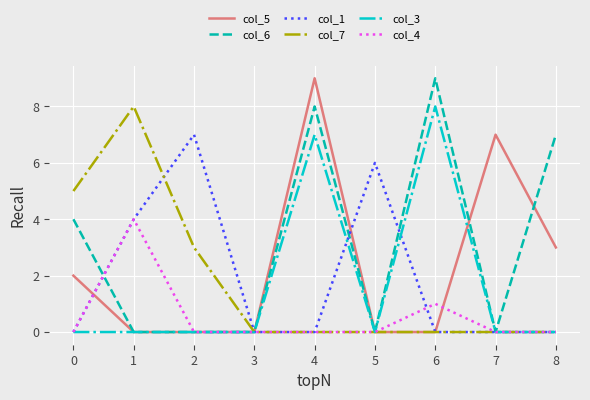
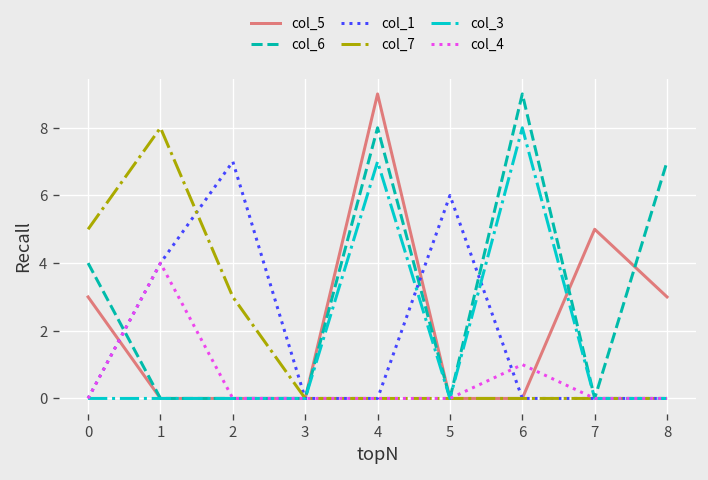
  {
    "col_5": {
-     "0": 2,
+     "0": 3,
      "4": 9,
-     "7": 7,
+     "7": 5,
      "8": 3
    },
    "col_1": {
      "2": 7,
      "5": 6
    },
    "col_7": {
      "0": 5,
      "1": 8,
      "2": 3
    },
    "col_4": {
      "6": 1
    }
  }
